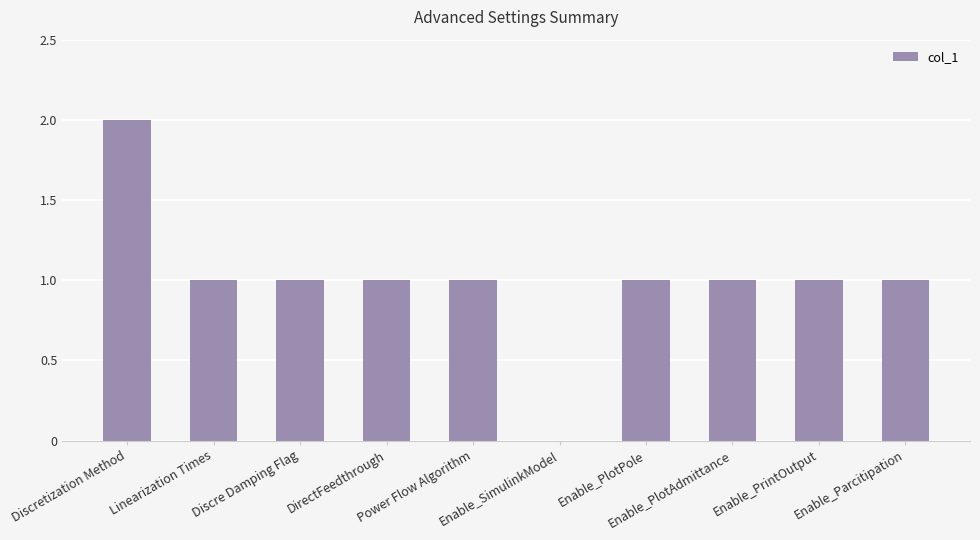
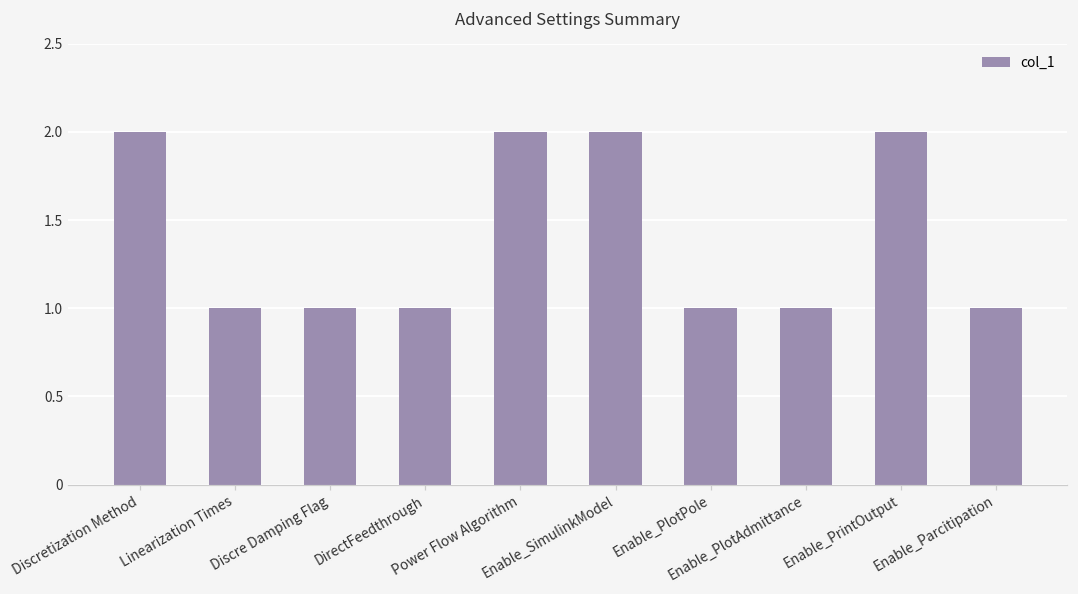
  {
    "Discretization Method": 2,
    "Linearization Times": 1,
    "Discre Damping Flag": 1,
    "DirectFeedthrough": 1,
-   "Power Flow Algorithm": 1,
-   "Enable_SimulinkModel": 0,
+   "Power Flow Algorithm": 2,
+   "Enable_SimulinkModel": 2,
    "Enable_PlotPole": 1,
    "Enable_PlotAdmittance": 1,
-   "Enable_PrintOutput": 1,
+   "Enable_PrintOutput": 2,
    "Enable_Parcitipation": 1
  }
